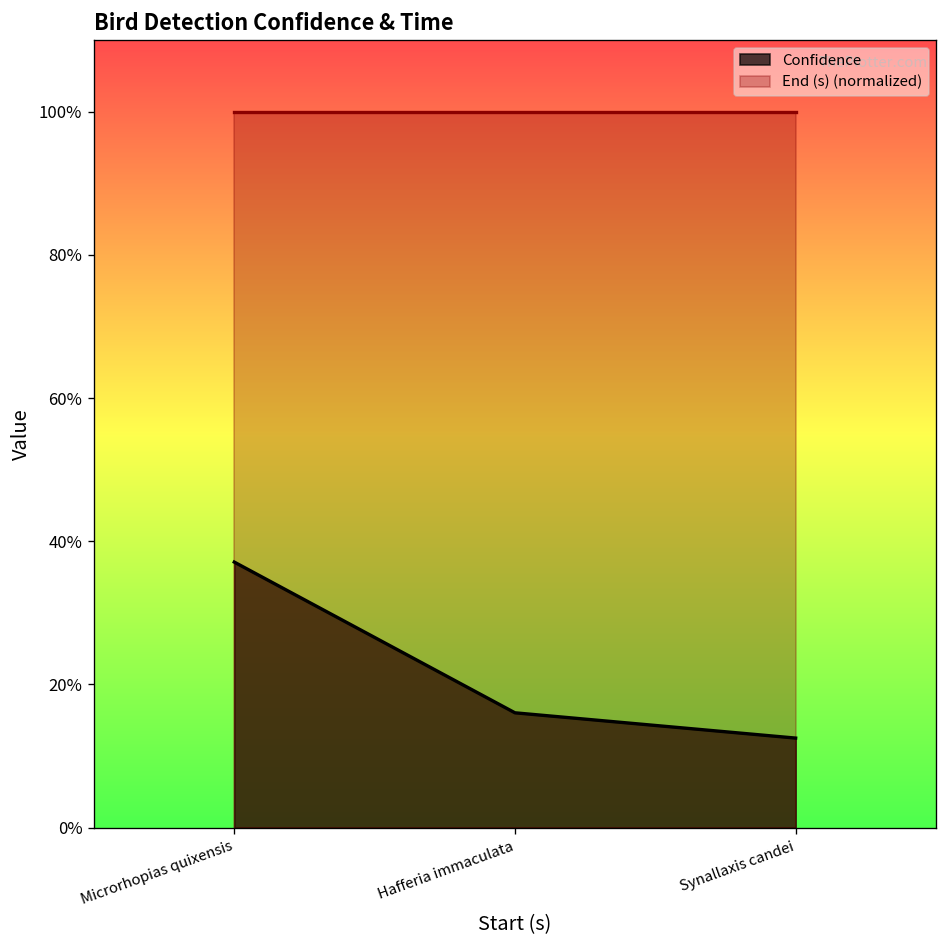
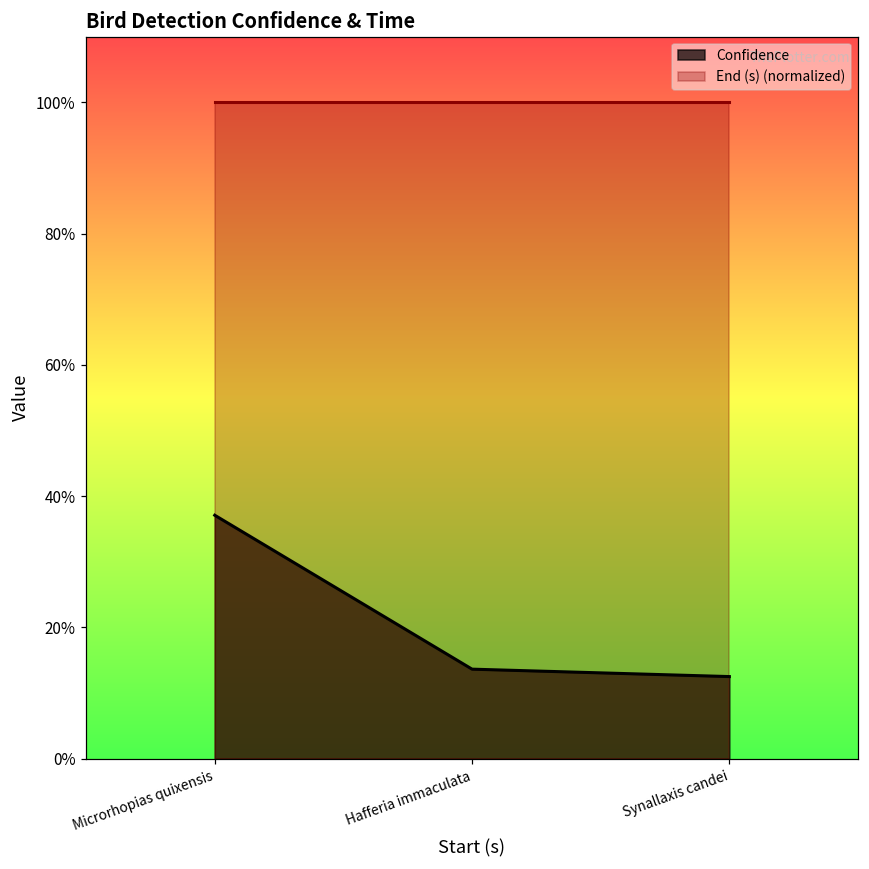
  {
    "Confidence": {
      "Microrhopias quixensis": "37%",
-     "Hafferia immaculata": "16%",
+     "Hafferia immaculata": "14%",
      "Synallaxis candei": "13%"
    },
    "End (s) (normalized)": {
      "Microrhopias quixensis": "100%",
      "Hafferia immaculata": "100%",
      "Synallaxis candei": "100%"
    }
  }
